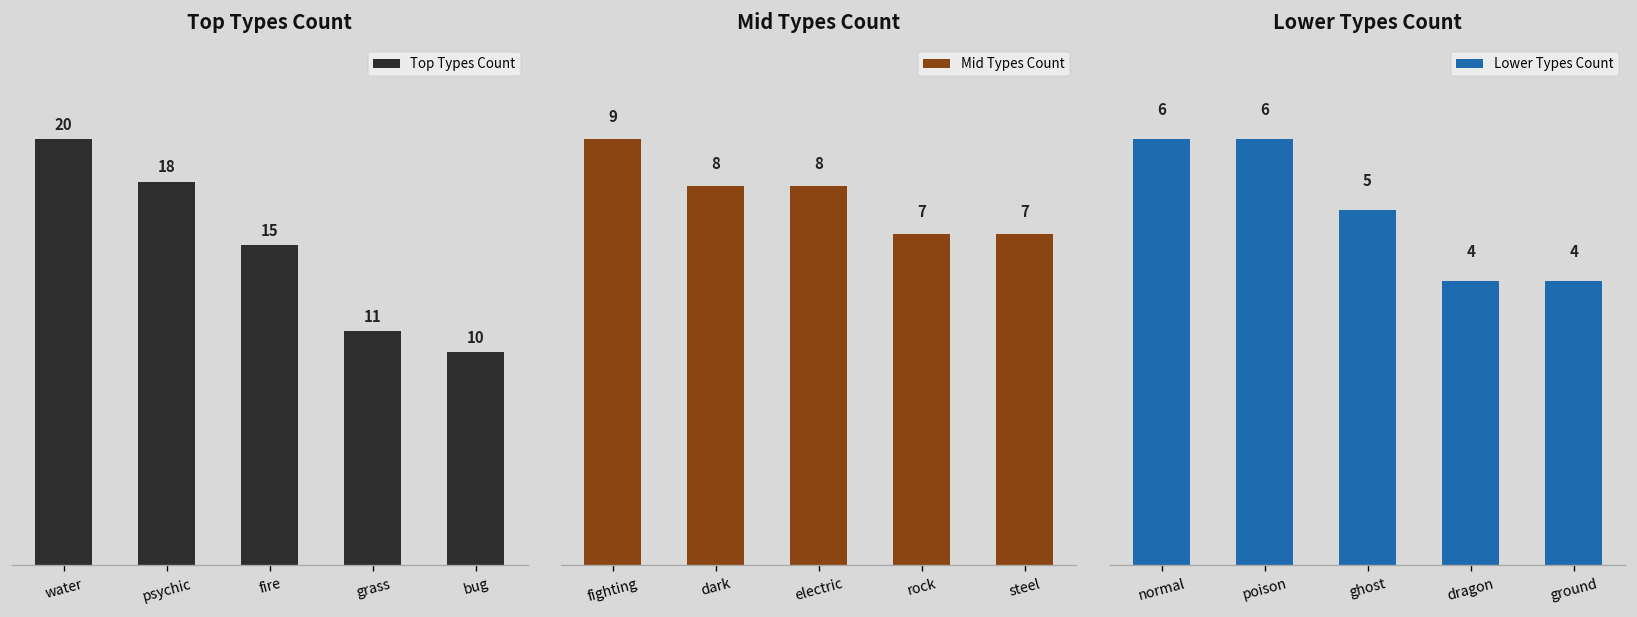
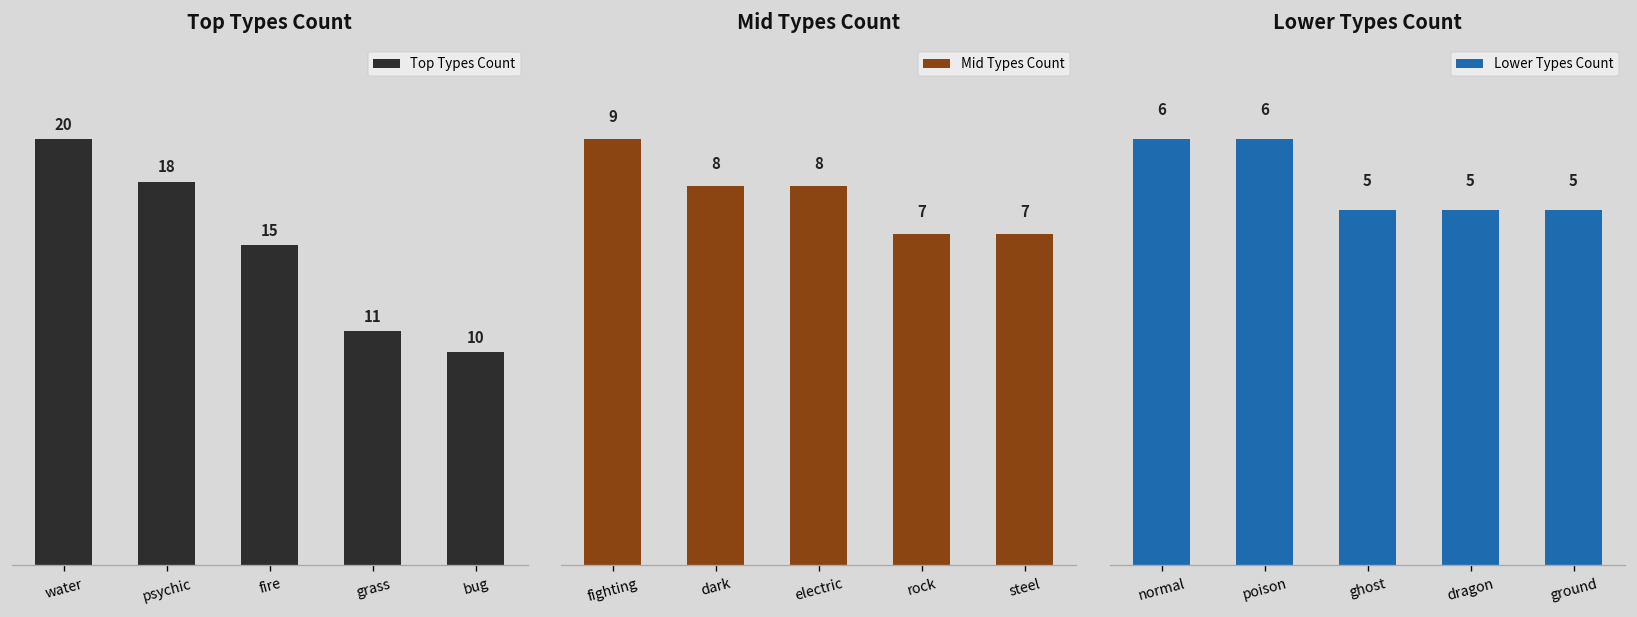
  {
    "Top Types Count": {
      "water": 20,
      "psychic": 18,
      "fire": 15,
      "grass": 11,
      "bug": 10
    },
    "Mid Types Count": {
      "fighting": 9,
      "dark": 8,
      "electric": 8,
      "rock": 7,
      "steel": 7
    },
    "Lower Types Count": {
      "normal": 6,
      "poison": 6,
      "ghost": 5,
-     "dragon": 4,
-     "ground": 4
+     "dragon": 5,
+     "ground": 5
    }
  }
